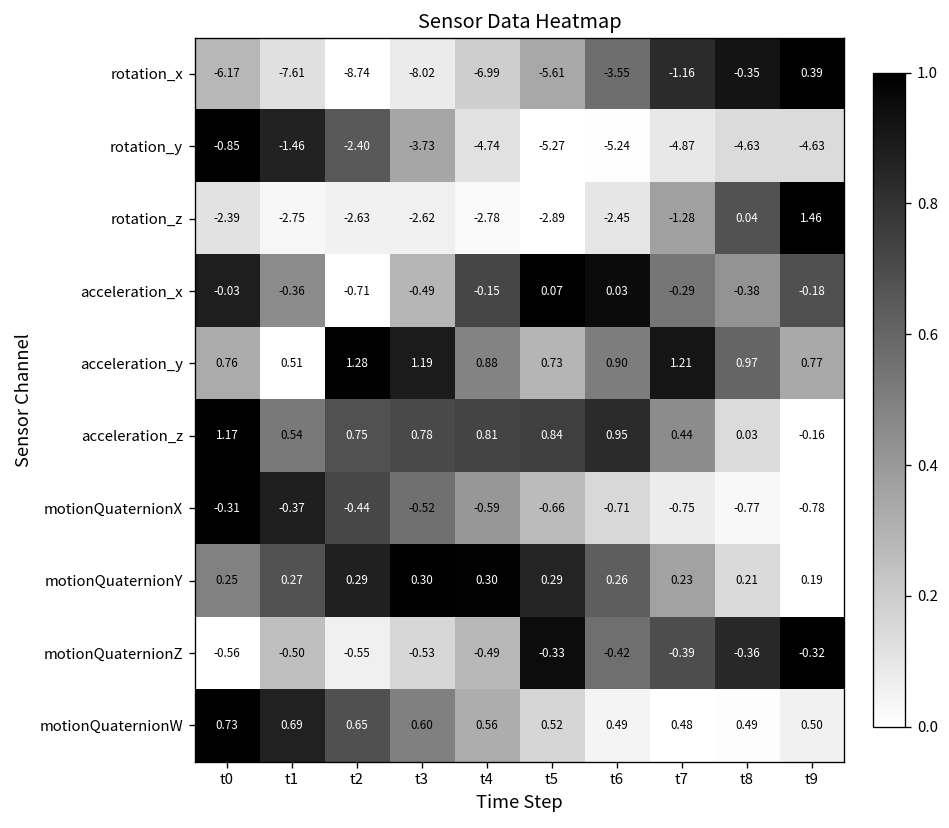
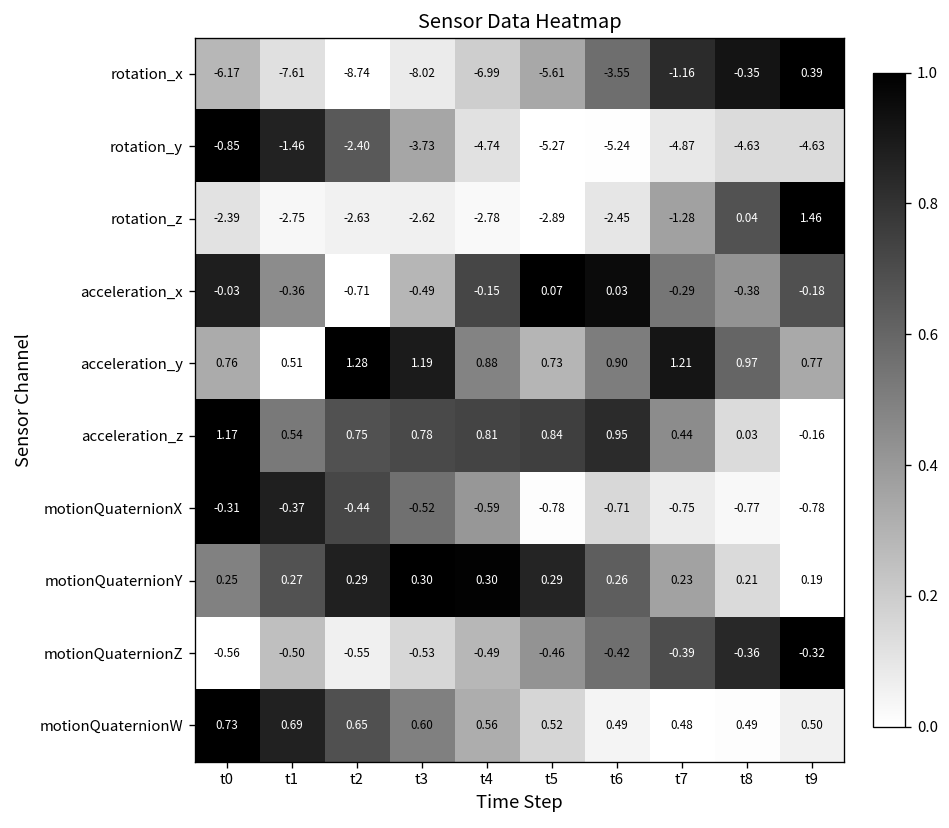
  {
    "rotation_x": {
      "t0": -6.17,
      "t1": -7.61,
      "t2": -8.74,
      "t3": -8.02,
      "t4": -6.99,
      "t5": -5.61,
      "t6": -3.55,
      "t7": -1.16,
      "t8": -0.35,
      "t9": 0.39
    },
    "rotation_y": {
      "t0": -0.85,
      "t1": -1.46,
      "t2": -2.40,
      "t3": -3.73,
      "t4": -4.74,
      "t5": -5.27,
      "t6": -5.24,
      "t7": -4.87,
      "t8": -4.63,
      "t9": -4.63
    },
    "rotation_z": {
      "t0": -2.39,
      "t1": -2.75,
      "t2": -2.63,
      "t3": -2.62,
      "t4": -2.78,
      "t5": -2.89,
      "t6": -2.45,
      "t7": -1.28,
      "t8": 0.04,
      "t9": 1.46
    },
    "acceleration_x": {
      "t0": -0.03,
      "t1": -0.36,
      "t2": -0.71,
      "t3": -0.49,
      "t4": -0.15,
      "t5": 0.07,
      "t6": 0.03,
      "t7": -0.29,
      "t8": -0.38,
      "t9": -0.18
    },
    "acceleration_y": {
      "t0": 0.76,
      "t1": 0.51,
      "t2": 1.28,
      "t3": 1.19,
      "t4": 0.88,
      "t5": 0.73,
      "t6": 0.90,
      "t7": 1.21,
      "t8": 0.97,
      "t9": 0.77
    },
    "acceleration_z": {
      "t0": 1.17,
      "t1": 0.54,
      "t2": 0.75,
      "t3": 0.78,
      "t4": 0.81,
      "t5": 0.84,
      "t6": 0.95,
      "t7": 0.44,
      "t8": 0.03,
      "t9": -0.16
    },
    "motionQuaternionX": {
      "t0": -0.31,
      "t1": -0.37,
      "t2": -0.44,
      "t3": -0.52,
      "t4": -0.59,
-     "t5": -0.66,
+     "t5": -0.78,
      "t6": -0.71,
      "t7": -0.75,
      "t8": -0.77,
      "t9": -0.78
    },
    "motionQuaternionY": {
      "t0": 0.25,
      "t1": 0.27,
      "t2": 0.29,
      "t3": 0.30,
      "t4": 0.30,
      "t5": 0.29,
      "t6": 0.26,
      "t7": 0.23,
      "t8": 0.21,
      "t9": 0.19
    },
    "motionQuaternionZ": {
      "t0": -0.56,
      "t1": -0.50,
      "t2": -0.55,
      "t3": -0.53,
      "t4": -0.49,
-     "t5": -0.33,
+     "t5": -0.46,
      "t6": -0.42,
      "t7": -0.39,
      "t8": -0.36,
      "t9": -0.32
    },
    "motionQuaternionW": {
      "t0": 0.73,
      "t1": 0.69,
      "t2": 0.65,
      "t3": 0.60,
      "t4": 0.56,
      "t5": 0.52,
      "t6": 0.49,
      "t7": 0.48,
      "t8": 0.49,
      "t9": 0.50
    }
  }
